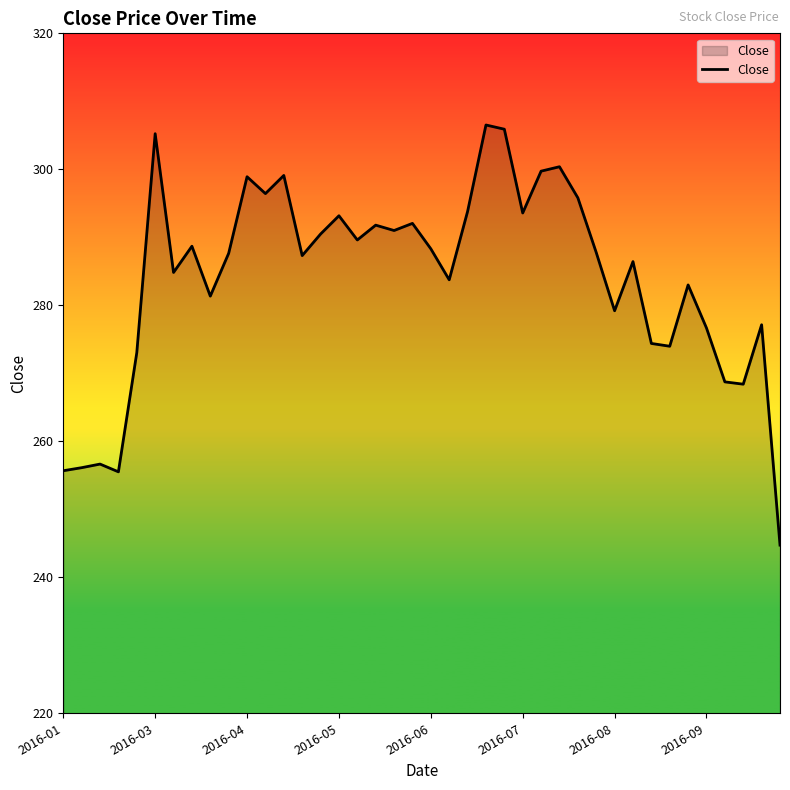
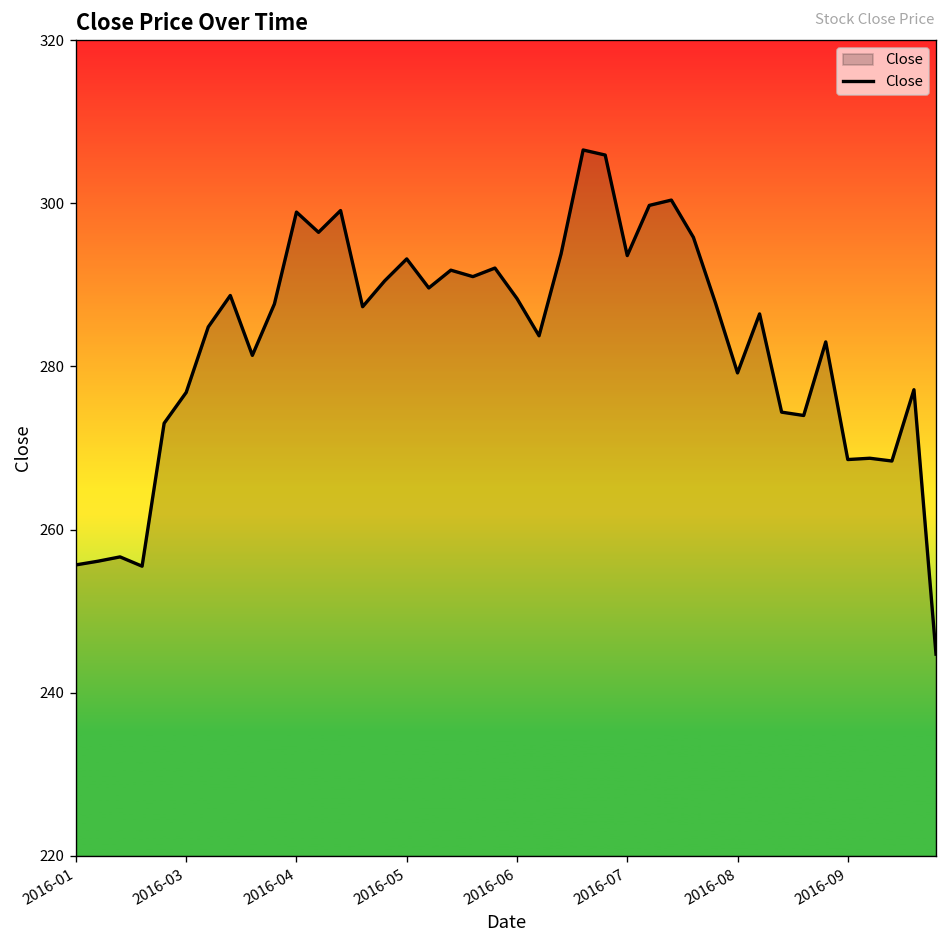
  {
    "2016-01": 256,
-   "2016-03": 305,
+   "2016-03": 277,
    "2016-04": 299,
    "2016-05": 293,
    "2016-06": 288,
    "2016-07": 294,
    "2016-08": 279,
-   "2016-09": 277
+   "2016-09": 269
  }
